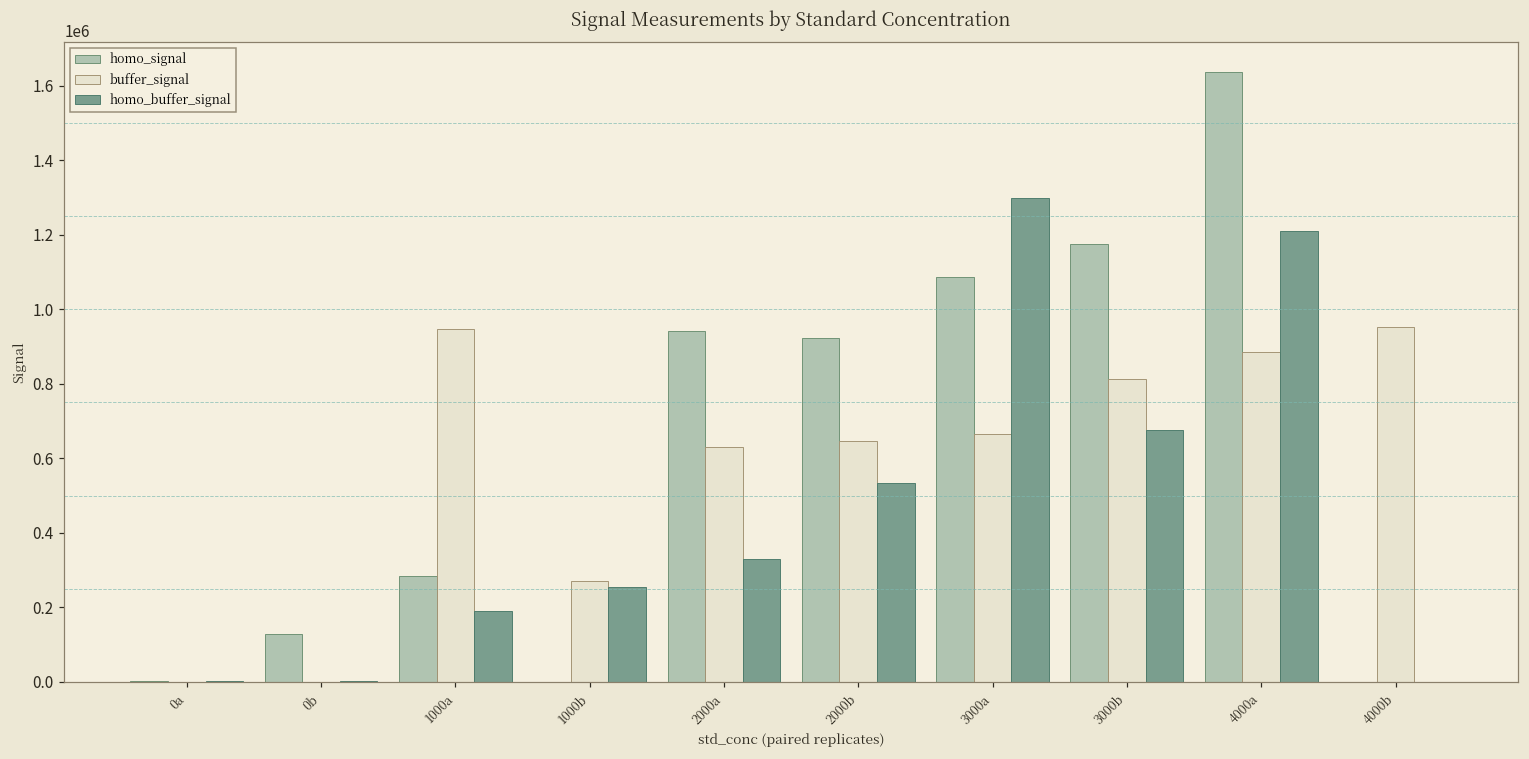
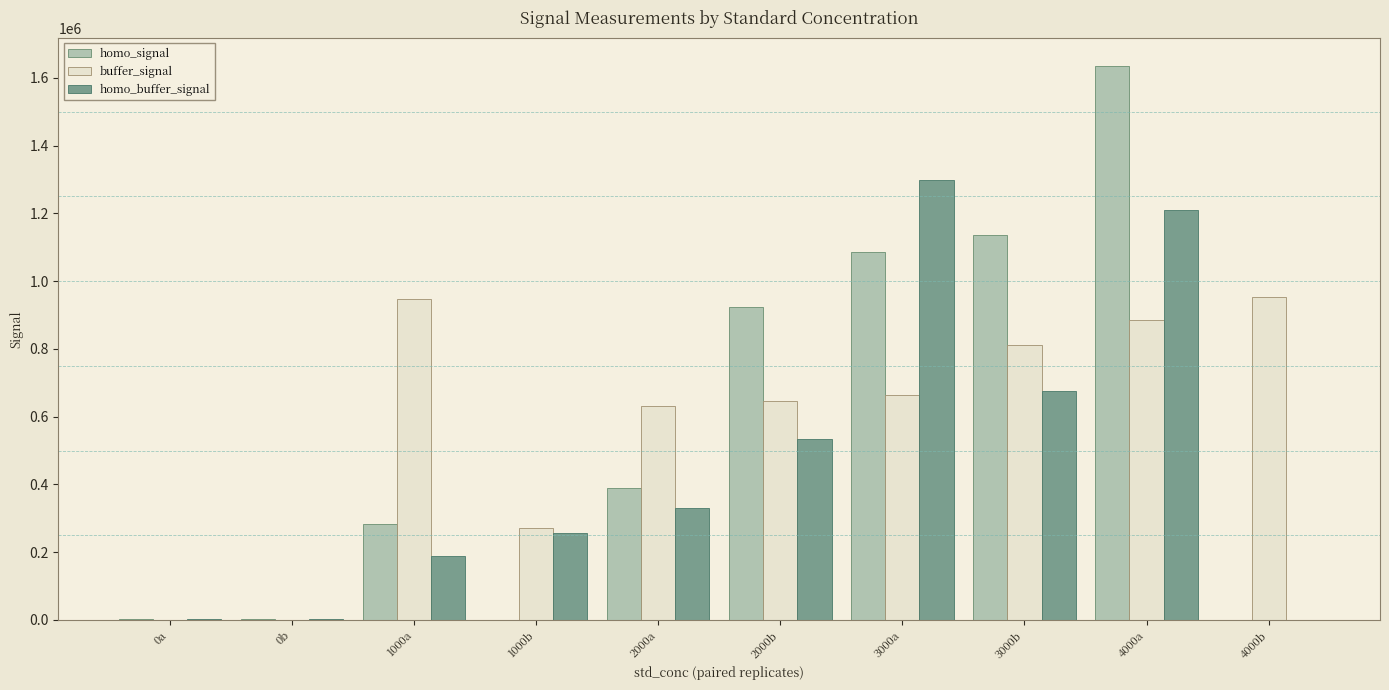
  {
    "homo_signal": {
-     "0b": 130000,
+     "0b": 0,
      "1000a": 280000,
      "1000b": 0,
-     "2000a": 940000,
+     "2000a": 390000,
      "2000b": 920000,
      "3000a": 1090000,
-     "3000b": 1170000,
+     "3000b": 1140000,
      "4000a": 1640000,
      "4000b": 0
    },
    "buffer_signal": {
      "1000a": 950000,
      "1000b": 270000,
      "2000a": 630000,
      "2000b": 650000,
      "3000a": 660000,
      "3000b": 810000,
      "4000a": 890000,
      "4000b": 950000
    },
    "homo_buffer_signal": {
      "1000a": 190000,
      "1000b": 260000,
      "2000a": 330000,
      "2000b": 530000,
      "3000a": 1300000,
      "3000b": 680000,
      "4000a": 1210000,
      "4000b": 0
    }
  }
